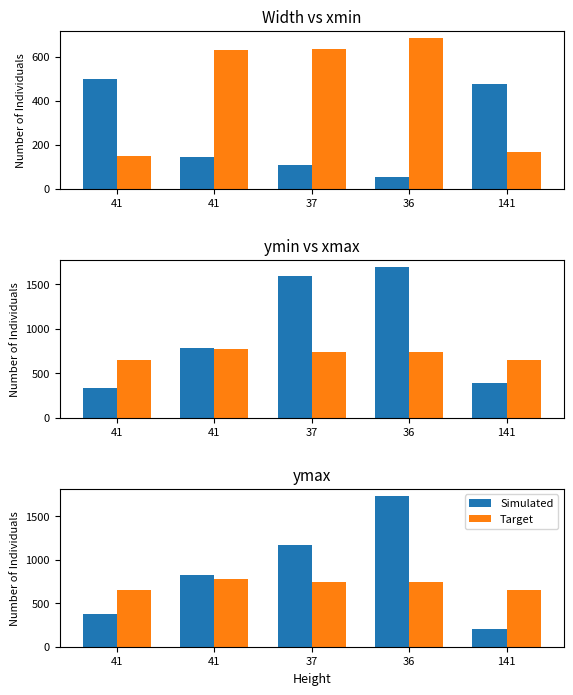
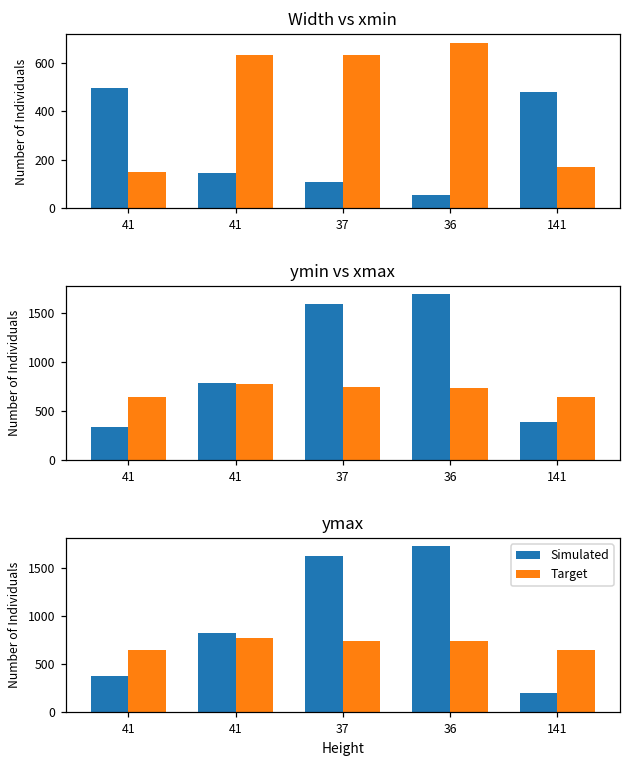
  {
    "ymax": {
      "Simulated": {
-       "37": 1200,
+       "37": 1600,
        "36": 1700,
        "141": 200
      },
      "Target": {
        "37": 700,
        "36": 700,
        "141": 600
      }
    }
  }
